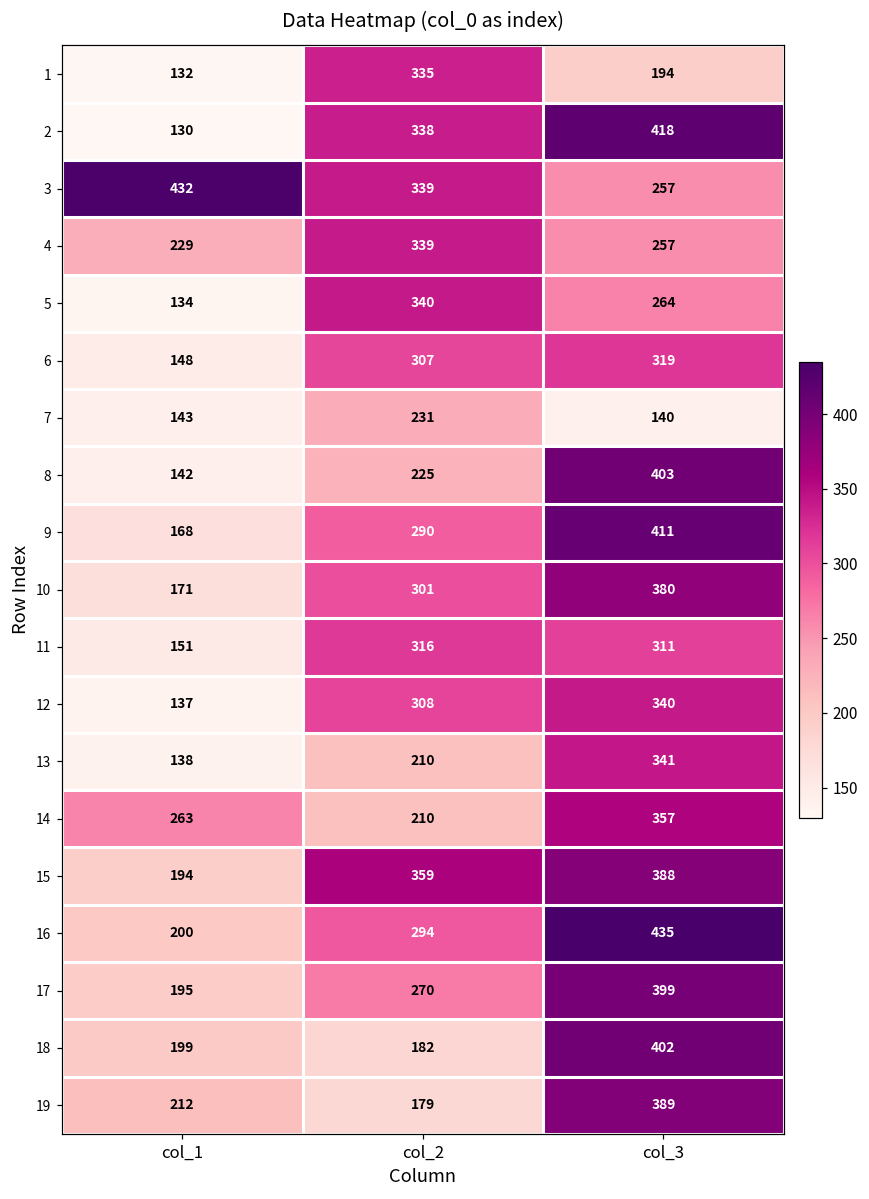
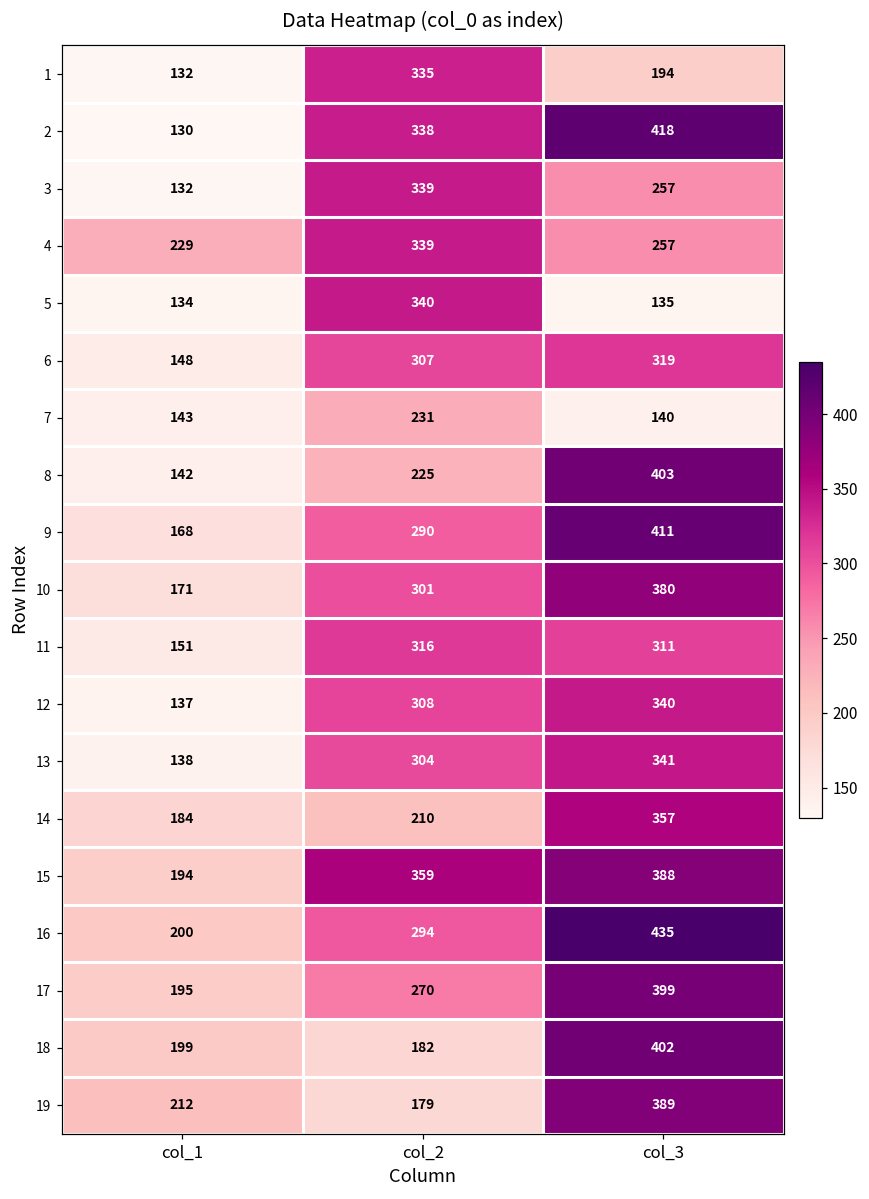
  {
    "1": {
      "col_1": 132,
      "col_2": 335,
      "col_3": 194
    },
    "2": {
      "col_1": 130,
      "col_2": 338,
      "col_3": 418
    },
    "3": {
-     "col_1": 432,
+     "col_1": 132,
      "col_2": 339,
      "col_3": 257
    },
    "4": {
      "col_1": 229,
      "col_2": 339,
      "col_3": 257
    },
    "5": {
      "col_1": 134,
      "col_2": 340,
-     "col_3": 264
+     "col_3": 135
    },
    "6": {
      "col_1": 148,
      "col_2": 307,
      "col_3": 319
    },
    "7": {
      "col_1": 143,
      "col_2": 231,
      "col_3": 140
    },
    "8": {
      "col_1": 142,
      "col_2": 225,
      "col_3": 403
    },
    "9": {
      "col_1": 168,
      "col_2": 290,
      "col_3": 411
    },
    "10": {
      "col_1": 171,
      "col_2": 301,
      "col_3": 380
    },
    "11": {
      "col_1": 151,
      "col_2": 316,
      "col_3": 311
    },
    "12": {
      "col_1": 137,
      "col_2": 308,
      "col_3": 340
    },
    "13": {
      "col_1": 138,
-     "col_2": 210,
+     "col_2": 304,
      "col_3": 341
    },
    "14": {
-     "col_1": 263,
+     "col_1": 184,
      "col_2": 210,
      "col_3": 357
    },
    "15": {
      "col_1": 194,
      "col_2": 359,
      "col_3": 388
    },
    "16": {
      "col_1": 200,
      "col_2": 294,
      "col_3": 435
    },
    "17": {
      "col_1": 195,
      "col_2": 270,
      "col_3": 399
    },
    "18": {
      "col_1": 199,
      "col_2": 182,
      "col_3": 402
    },
    "19": {
      "col_1": 212,
      "col_2": 179,
      "col_3": 389
    }
  }
